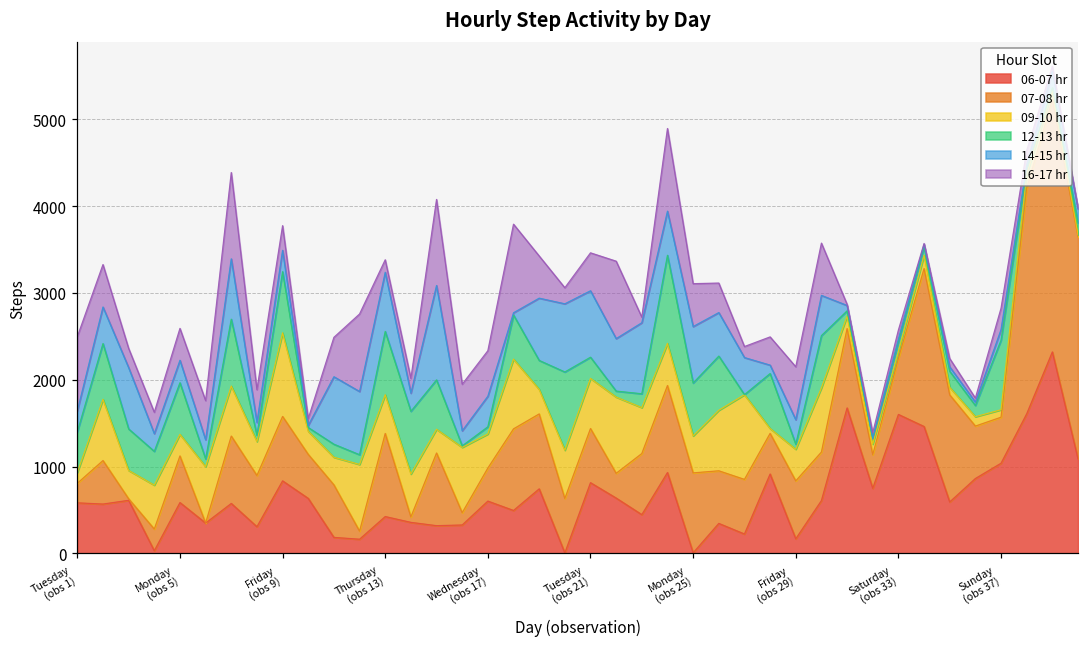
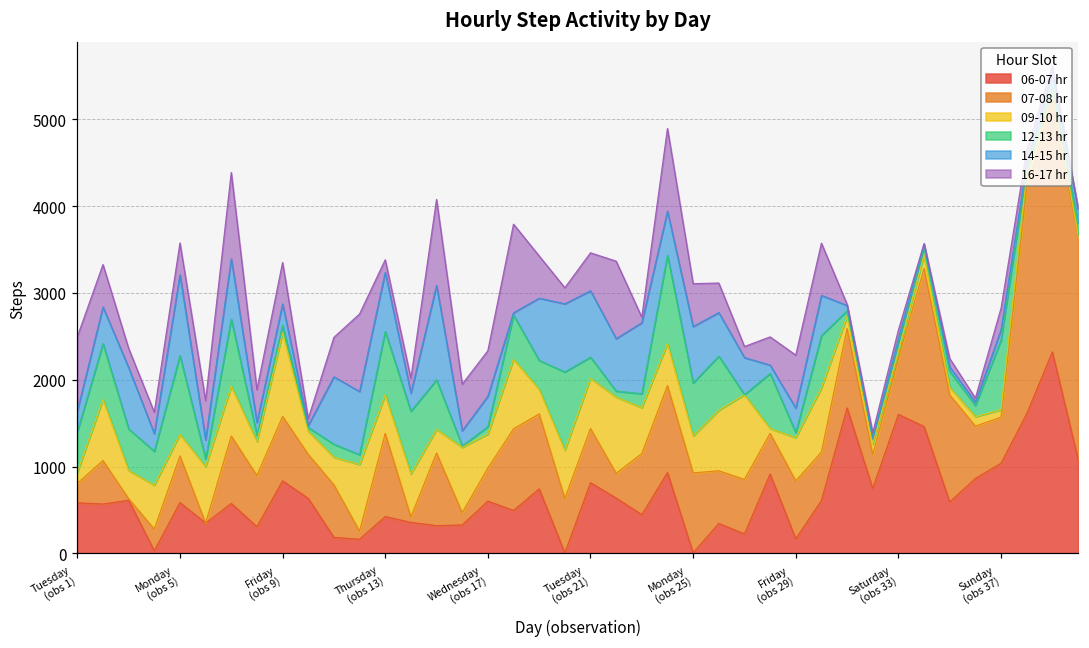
  {
    "09-10 hr": {
      "Tuesday (obs 1)": 100,
      "Monday (obs 5)": 200,
      "Friday (obs 9)": 1000,
      "Thursday (obs 13)": 400,
      "Wednesday (obs 17)": 400,
      "Tuesday (obs 21)": 600,
      "Monday (obs 25)": 400,
-     "Friday (obs 29)": 400,
+     "Friday (obs 29)": 500,
      "Saturday (obs 33)": 100,
      "Sunday (obs 37)": 100
    },
    "12-13 hr": {
      "Tuesday (obs 1)": 500,
-     "Monday (obs 5)": 600,
-     "Friday (obs 9)": 700,
+     "Monday (obs 5)": 900,
+     "Friday (obs 9)": 100,
      "Thursday (obs 13)": 700,
      "Wednesday (obs 17)": 100,
      "Tuesday (obs 21)": 200,
      "Monday (obs 25)": 600,
      "Friday (obs 29)": 100,
      "Sunday (obs 37)": 800
    },
    "14-15 hr": {
      "Tuesday (obs 1)": 200,
-     "Monday (obs 5)": 300,
+     "Monday (obs 5)": 900,
      "Friday (obs 9)": 200,
      "Thursday (obs 13)": 700,
      "Wednesday (obs 17)": 400,
      "Tuesday (obs 21)": 800,
      "Monday (obs 25)": 700,
      "Friday (obs 29)": 300,
      "Sunday (obs 37)": 100
    },
    "16-17 hr": {
      "Tuesday (obs 1)": 900,
      "Monday (obs 5)": 400,
-     "Friday (obs 9)": 300,
+     "Friday (obs 9)": 500,
      "Thursday (obs 13)": 100,
      "Wednesday (obs 17)": 500,
      "Tuesday (obs 21)": 400,
      "Monday (obs 25)": 500,
      "Friday (obs 29)": 600,
      "Saturday (obs 33)": 100,
      "Sunday (obs 37)": 200
    }
  }
